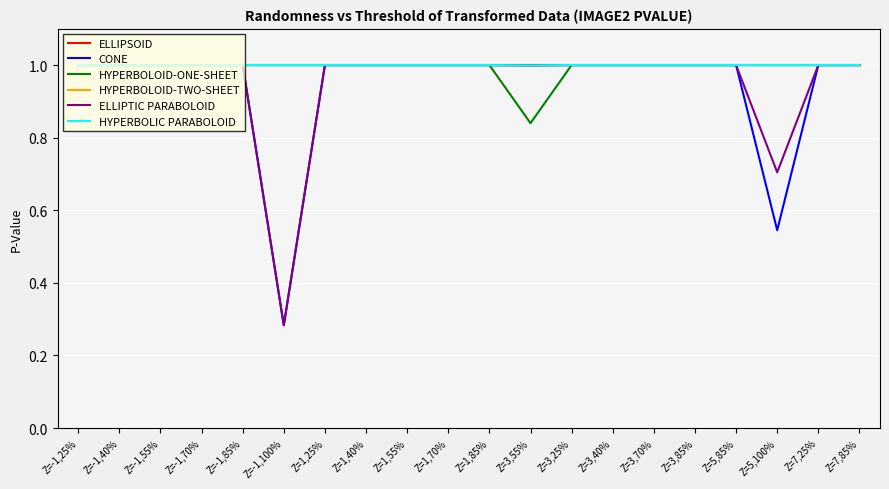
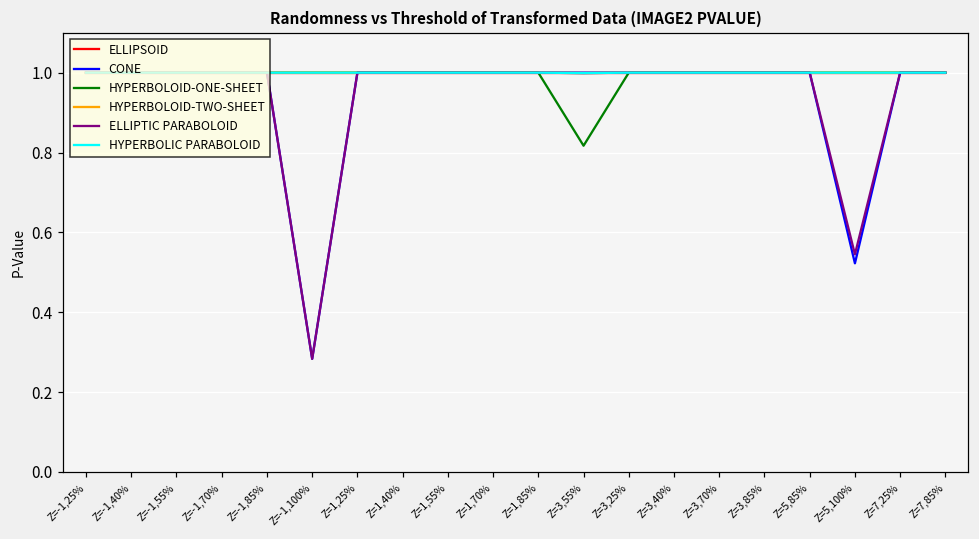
  {
    "CONE": {
-     "Z=5,100%": 0.55
+     "Z=5,100%": 0.52
    },
    "HYPERBOLOID-ONE-SHEET": {
-     "Z=3,55%": 0.84
+     "Z=3,55%": 0.82
    },
    "ELLIPTIC PARABOLOID": {
-     "Z=5,100%": 0.70
+     "Z=5,100%": 0.55
    }
  }
